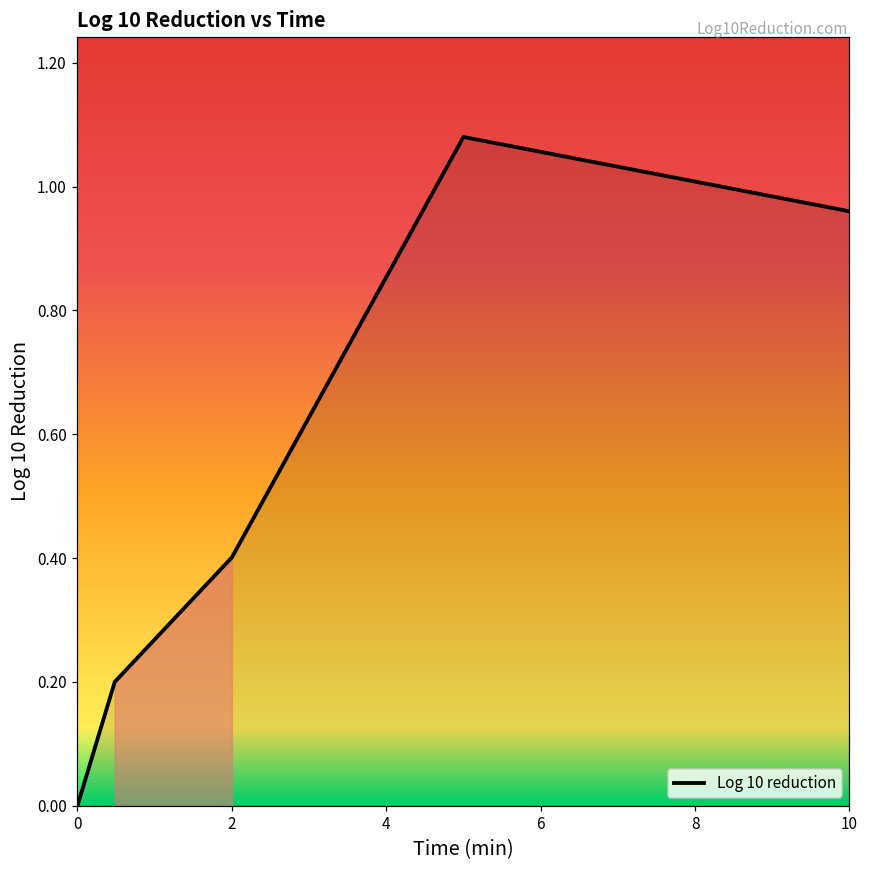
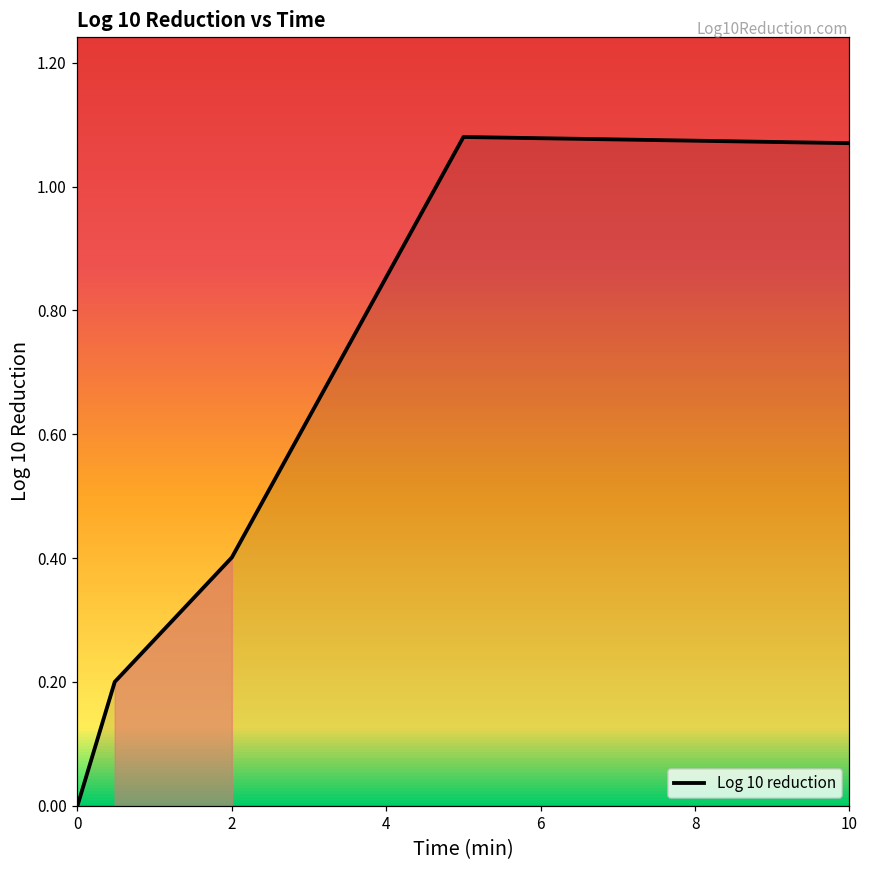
  {
    "Log 10 reduction": {
      "0": 0.00,
-     "10": 0.96
+     "10": 1.07
    }
  }
